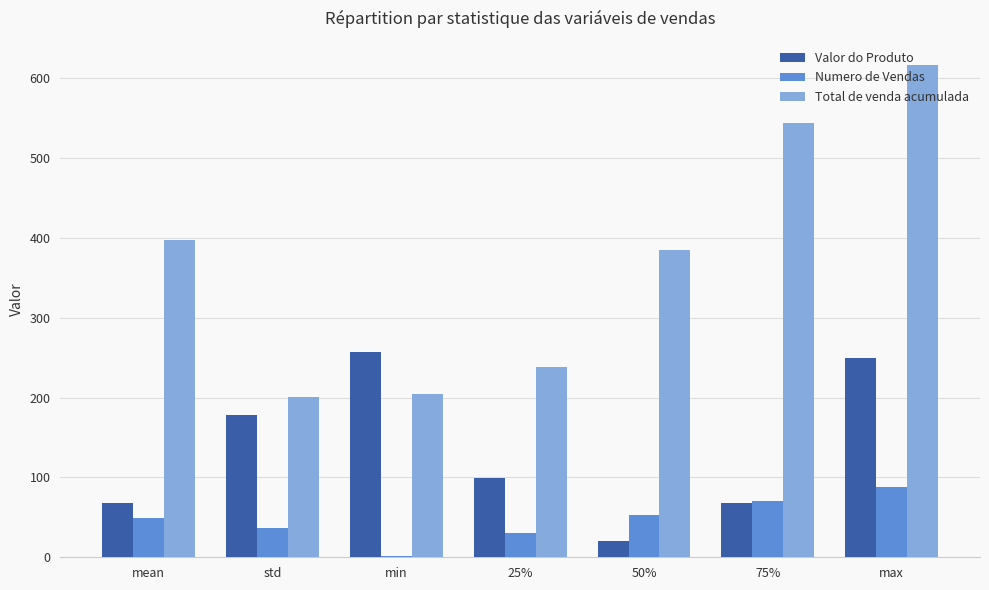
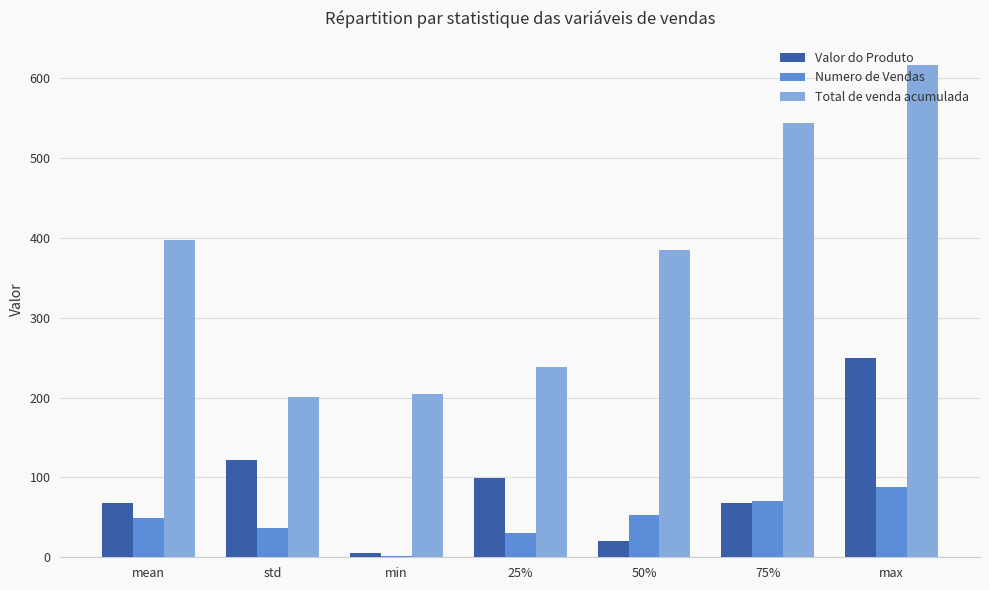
  {
    "Valor do Produto": {
      "mean": 70,
-     "std": 180,
-     "min": 260,
+     "std": 120,
+     "min": 10,
      "25%": 100,
      "50%": 20,
      "75%": 70,
      "max": 250
    }
  }
